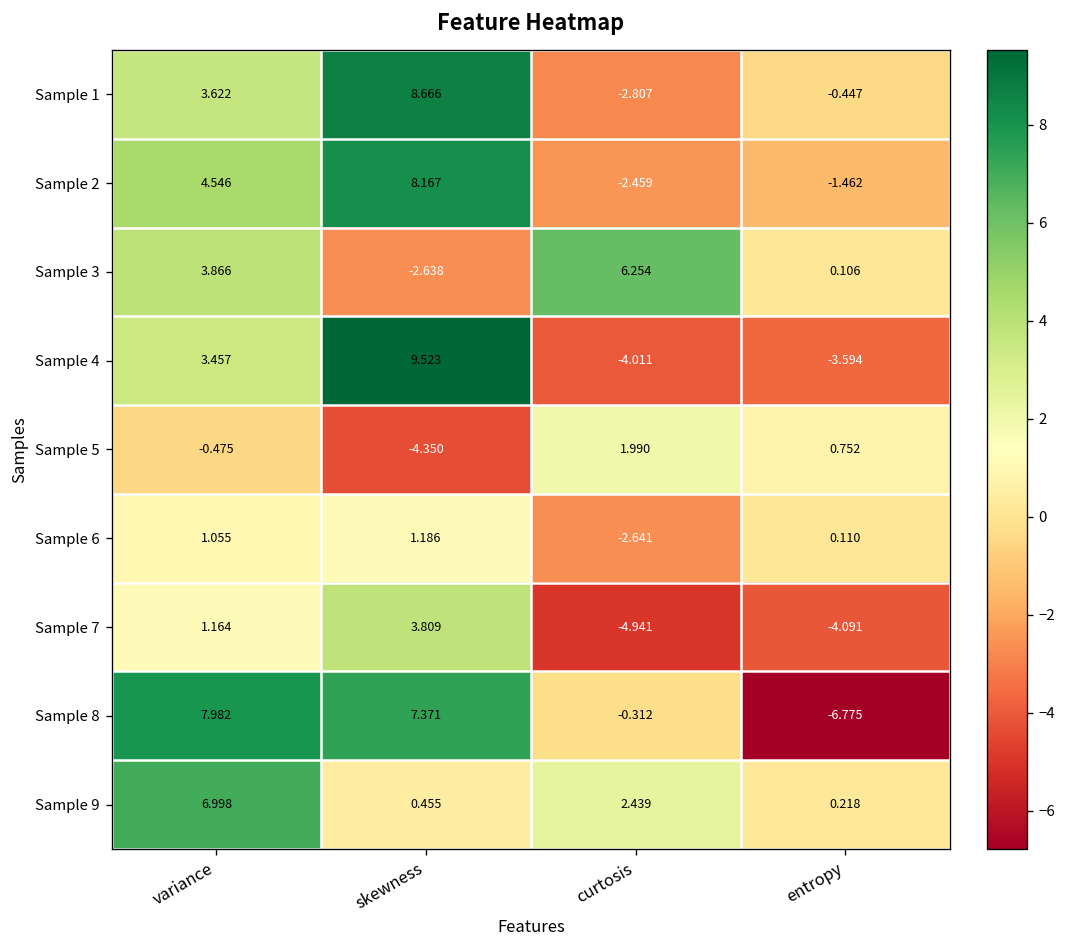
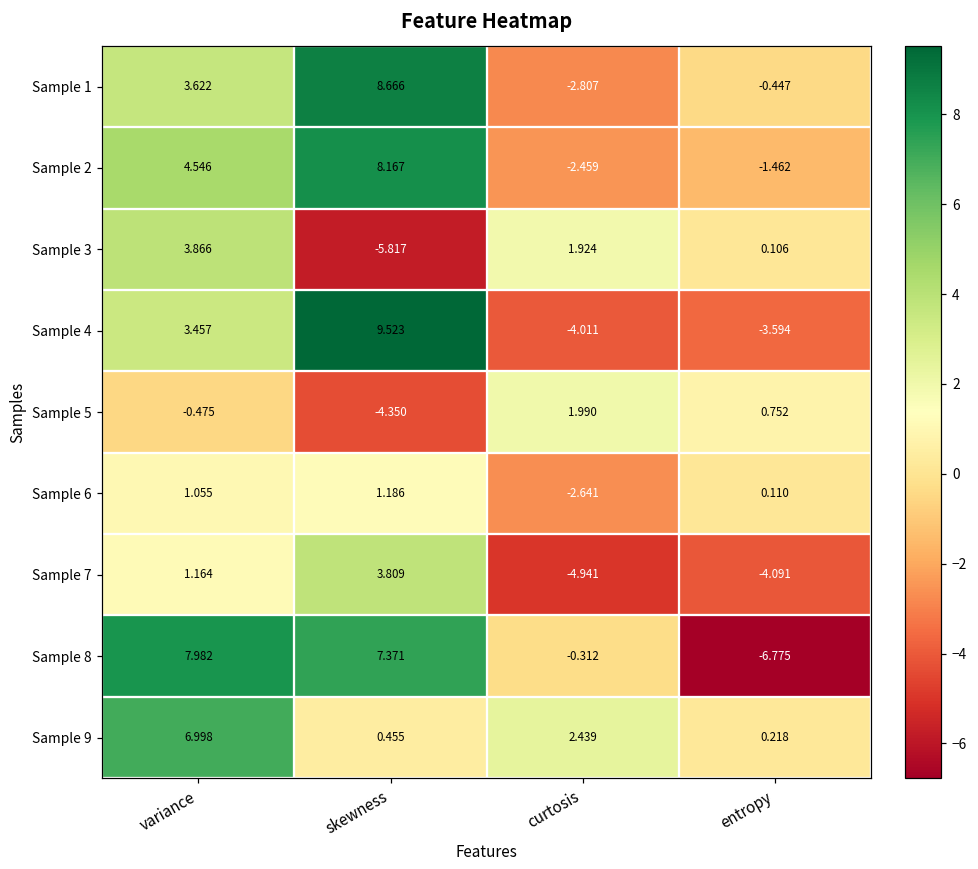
  {
    "Sample 1": {
      "variance": 3.622,
      "skewness": 8.666,
      "curtosis": -2.807,
      "entropy": -0.447
    },
    "Sample 2": {
      "variance": 4.546,
      "skewness": 8.167,
      "curtosis": -2.459,
      "entropy": -1.462
    },
    "Sample 3": {
      "variance": 3.866,
-     "skewness": -2.638,
-     "curtosis": 6.254,
+     "skewness": -5.817,
+     "curtosis": 1.924,
      "entropy": 0.106
    },
    "Sample 4": {
      "variance": 3.457,
      "skewness": 9.523,
      "curtosis": -4.011,
      "entropy": -3.594
    },
    "Sample 5": {
      "variance": -0.475,
      "skewness": -4.350,
      "curtosis": 1.990,
      "entropy": 0.752
    },
    "Sample 6": {
      "variance": 1.055,
      "skewness": 1.186,
      "curtosis": -2.641,
      "entropy": 0.110
    },
    "Sample 7": {
      "variance": 1.164,
      "skewness": 3.809,
      "curtosis": -4.941,
      "entropy": -4.091
    },
    "Sample 8": {
      "variance": 7.982,
      "skewness": 7.371,
      "curtosis": -0.312,
      "entropy": -6.775
    },
    "Sample 9": {
      "variance": 6.998,
      "skewness": 0.455,
      "curtosis": 2.439,
      "entropy": 0.218
    }
  }
